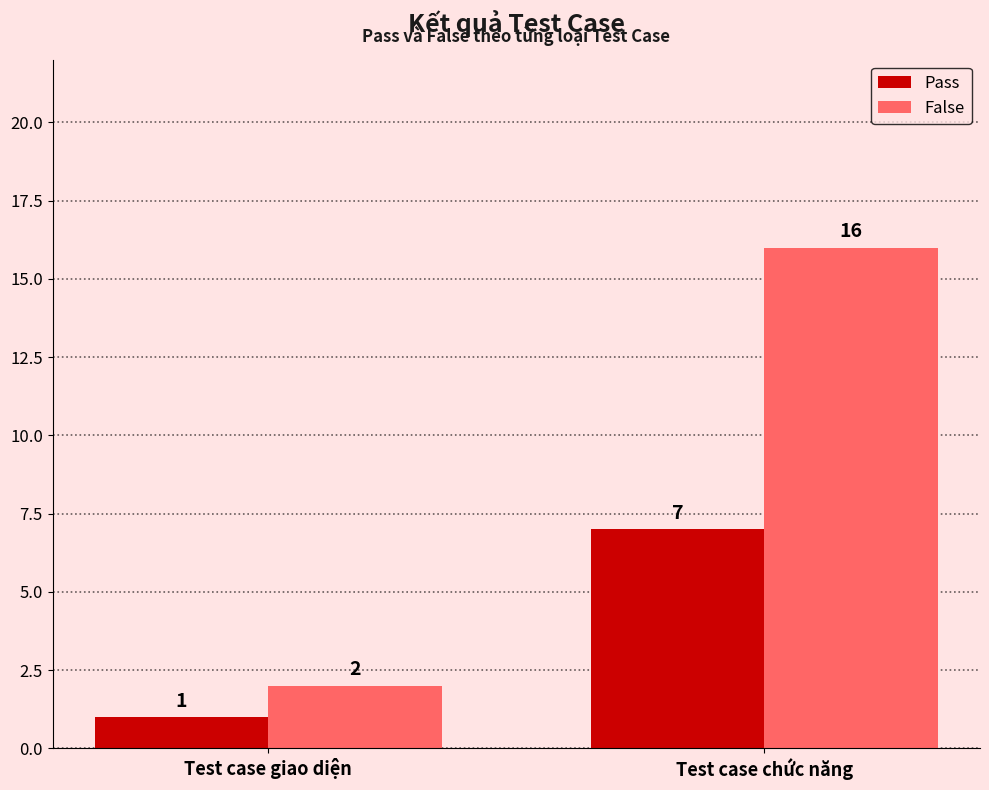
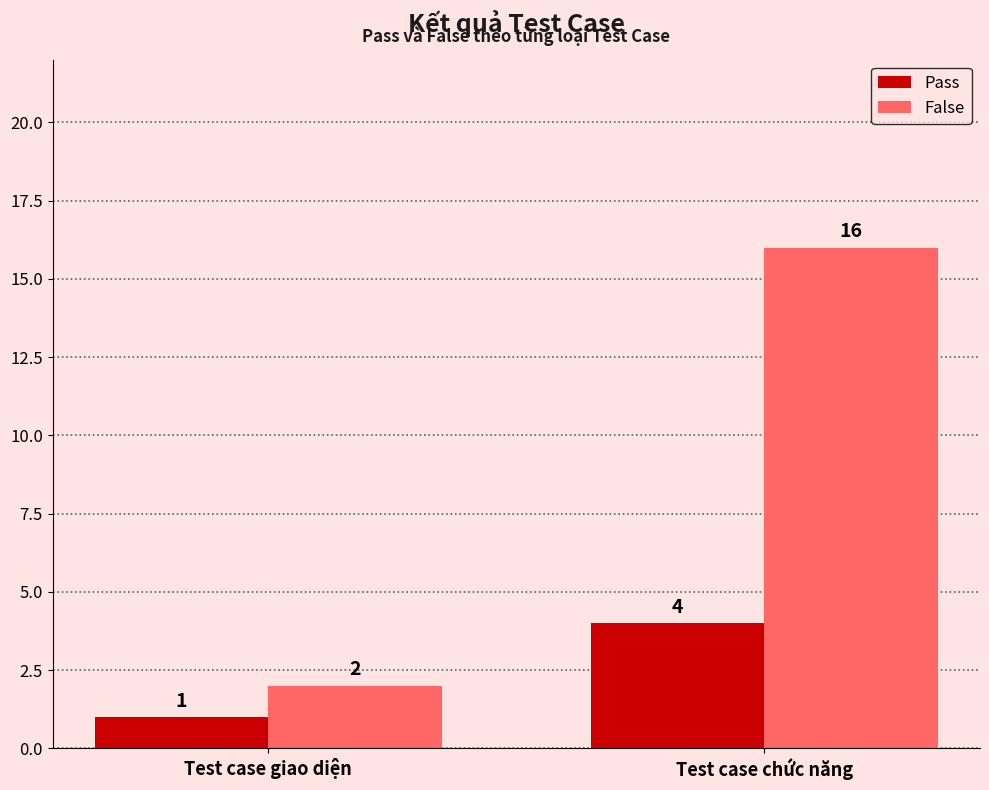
  {
    "Pass": {
      "Test case giao diện": 1,
-     "Test case chức năng": 7
+     "Test case chức năng": 4
    },
    "False": {
      "Test case giao diện": 2,
      "Test case chức năng": 16
    }
  }
